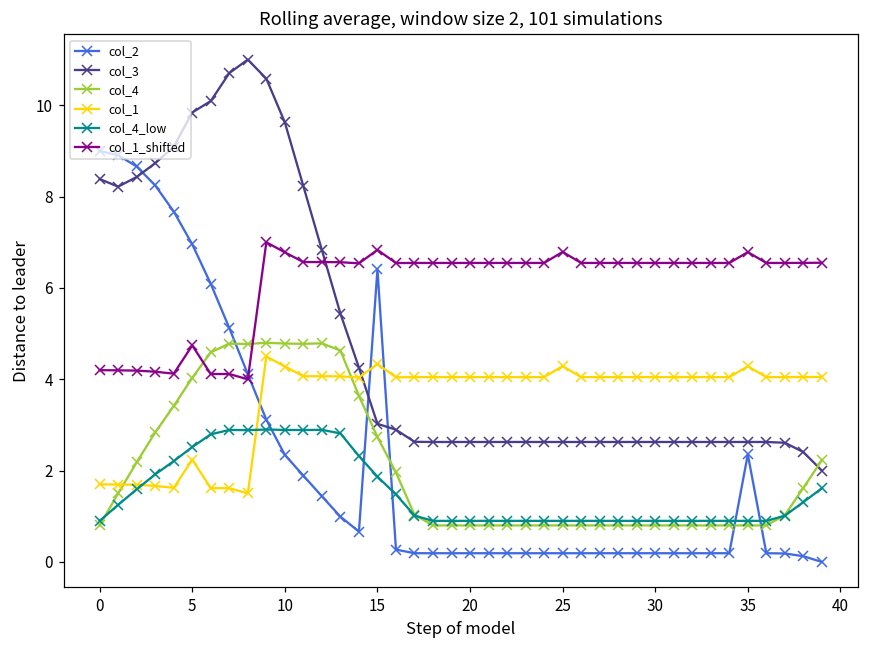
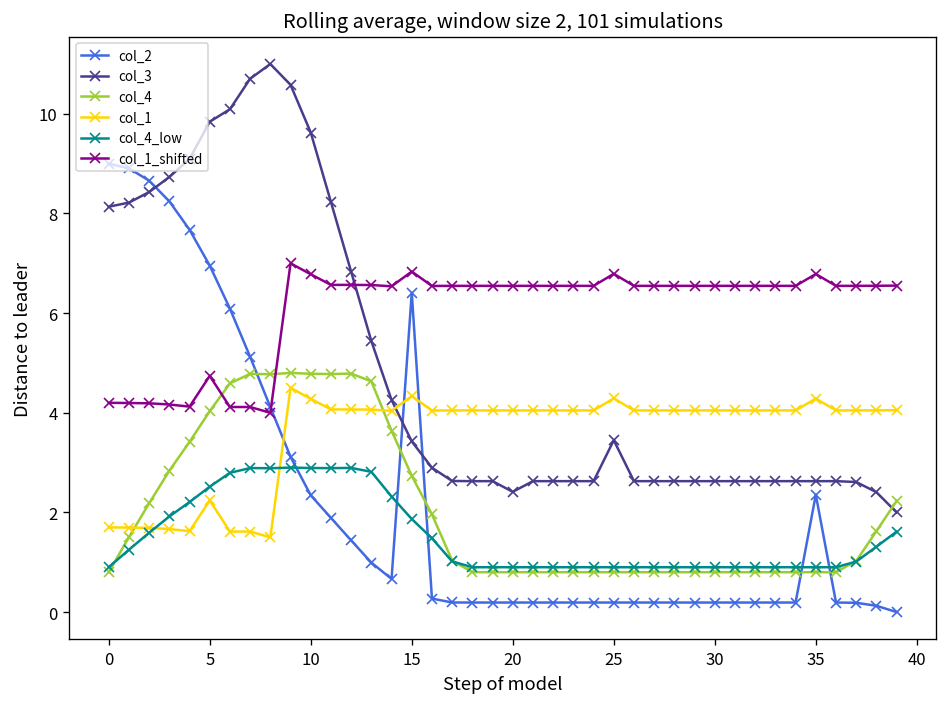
  {
    "col_2": {
      "0": 9.0,
      "5": 7.0,
      "10": 2.3,
      "15": 6.4,
      "20": 0.2,
      "25": 0.2,
      "30": 0.2,
      "35": 2.4
    },
    "col_3": {
-     "0": 8.4,
+     "0": 8.1,
      "5": 9.8,
      "10": 9.6,
-     "15": 3.0,
-     "20": 2.6,
-     "25": 2.6,
+     "15": 3.4,
+     "20": 2.4,
+     "25": 3.4,
      "30": 2.6,
      "35": 2.6
    },
    "col_4": {
      "0": 0.8,
      "5": 4.0,
      "10": 4.8,
      "15": 2.7,
      "20": 0.8,
      "25": 0.8,
      "30": 0.8,
      "35": 0.8
    },
    "col_1": {
      "0": 1.7,
      "5": 2.2,
      "10": 4.3,
      "15": 4.3,
      "20": 4.0,
      "25": 4.3,
      "30": 4.0,
      "35": 4.3
    },
    "col_4_low": {
      "0": 0.9,
      "5": 2.5,
      "10": 2.9,
      "15": 1.9,
      "20": 0.9,
      "25": 0.9,
      "30": 0.9,
      "35": 0.9
    },
    "col_1_shifted": {
      "0": 4.2,
      "5": 4.7,
      "10": 6.8,
      "15": 6.8,
      "20": 6.5,
      "25": 6.8,
      "30": 6.5,
      "35": 6.8
    }
  }
